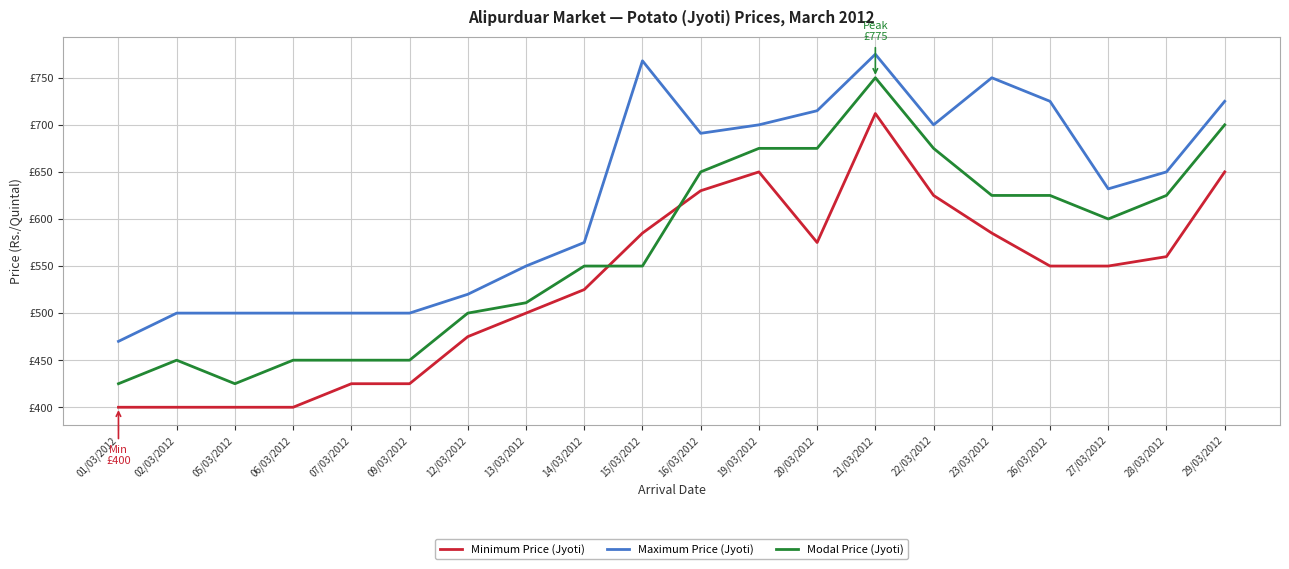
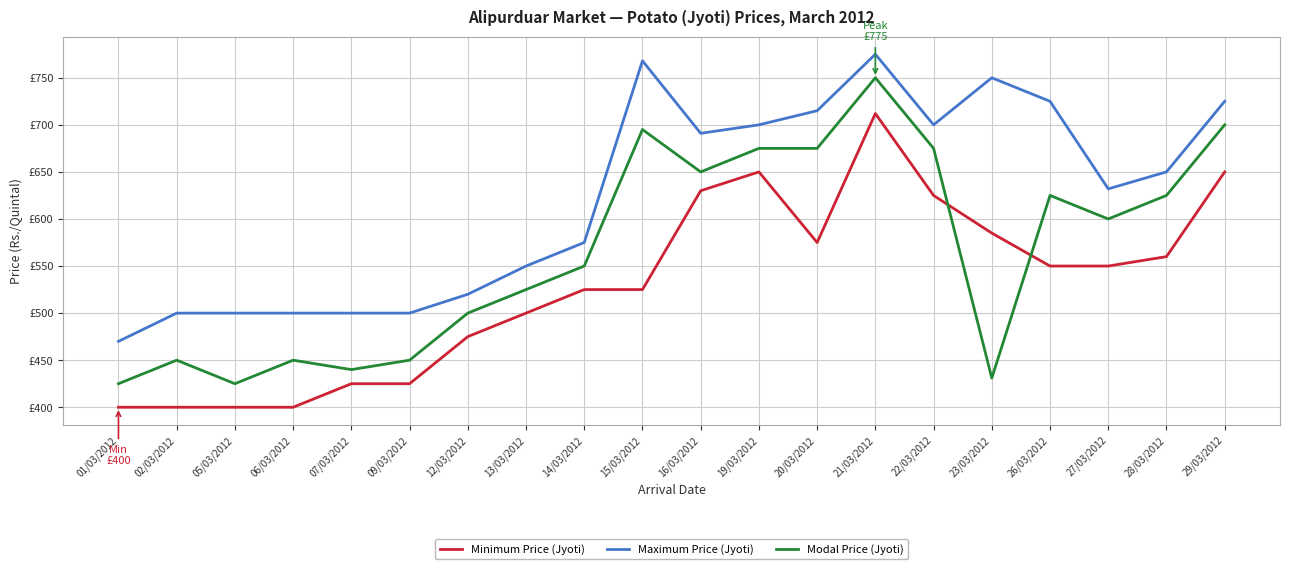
  {
    "Minimum Price (Jyoti)": {
      "02/03/2012": "£400",
      "05/03/2012": "£400",
      "06/03/2012": "£400",
      "07/03/2012": "£430",
      "09/03/2012": "£430",
      "12/03/2012": "£480",
      "13/03/2012": "£500",
      "14/03/2012": "£530",
-     "15/03/2012": "£590",
+     "15/03/2012": "£530",
      "16/03/2012": "£630",
      "19/03/2012": "£650",
      "20/03/2012": "£580",
      "21/03/2012": "£710",
      "22/03/2012": "£630",
      "23/03/2012": "£590",
      "26/03/2012": "£550",
      "27/03/2012": "£550",
      "28/03/2012": "£560",
      "29/03/2012": "£650"
    },
    "Maximum Price (Jyoti)": {
      "21/03/2012": "£775"
    },
    "Modal Price (Jyoti)": {
      "01/03/2012": "£430",
      "02/03/2012": "£450",
      "05/03/2012": "£430",
      "06/03/2012": "£450",
-     "07/03/2012": "£450",
+     "07/03/2012": "£440",
      "09/03/2012": "£450",
      "12/03/2012": "£500",
-     "13/03/2012": "£510",
+     "13/03/2012": "£530",
      "14/03/2012": "£550",
-     "15/03/2012": "£550",
+     "15/03/2012": "£700",
      "16/03/2012": "£650",
      "19/03/2012": "£680",
      "20/03/2012": "£680",
      "21/03/2012": "£750",
      "22/03/2012": "£680",
-     "23/03/2012": "£630",
+     "23/03/2012": "£430",
      "26/03/2012": "£630",
      "27/03/2012": "£600",
      "28/03/2012": "£630",
      "29/03/2012": "£700"
    }
  }
